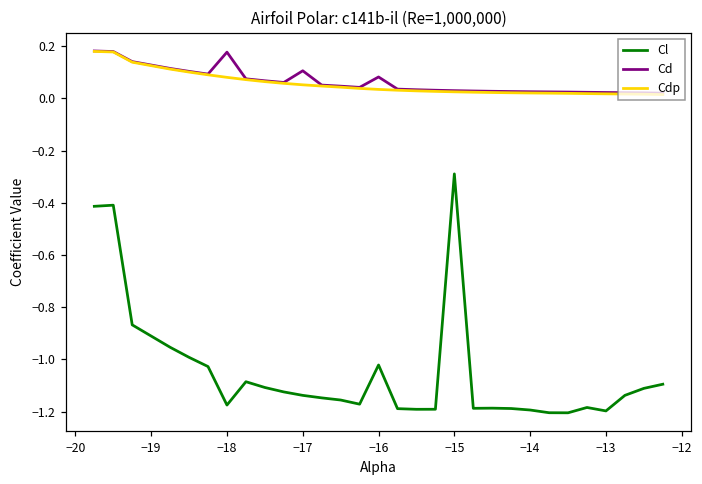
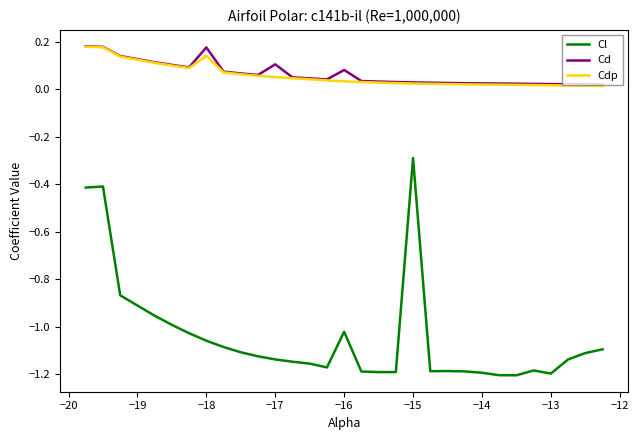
  {
    "Cl": {
-     "−18": -1.18,
+     "−18": -1.06,
      "−17": -1.14,
      "−16": -1.02,
      "−15": -0.29,
      "−14": -1.19,
      "−13": -1.20
    },
    "Cd": {
      "−18": 0.18,
      "−17": 0.11,
      "−16": 0.08
    },
    "Cdp": {
-     "−18": 0.08,
+     "−18": 0.14,
      "−17": 0.05,
      "−16": 0.03
    }
  }
